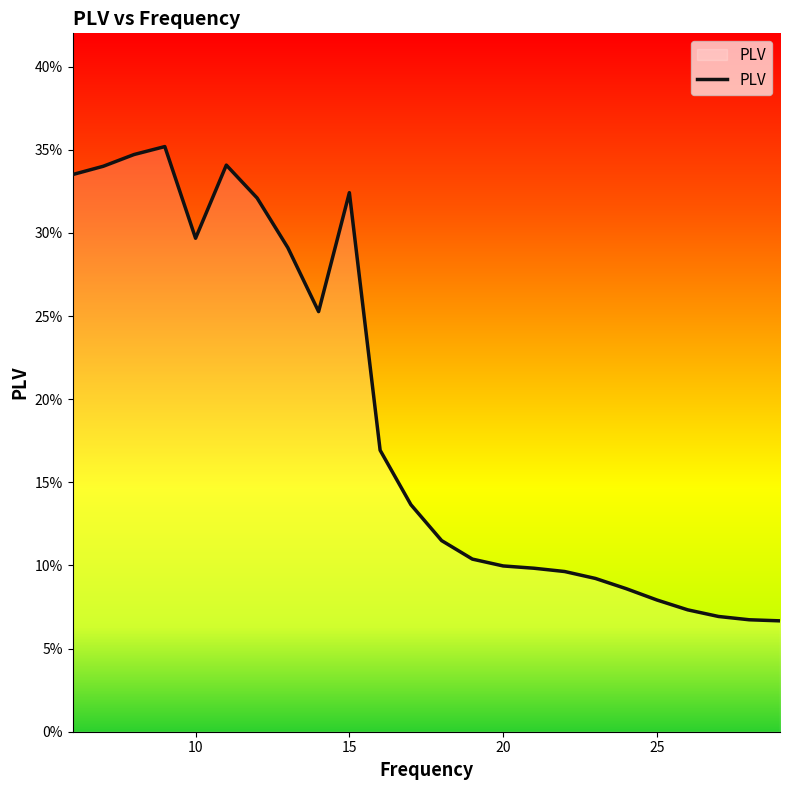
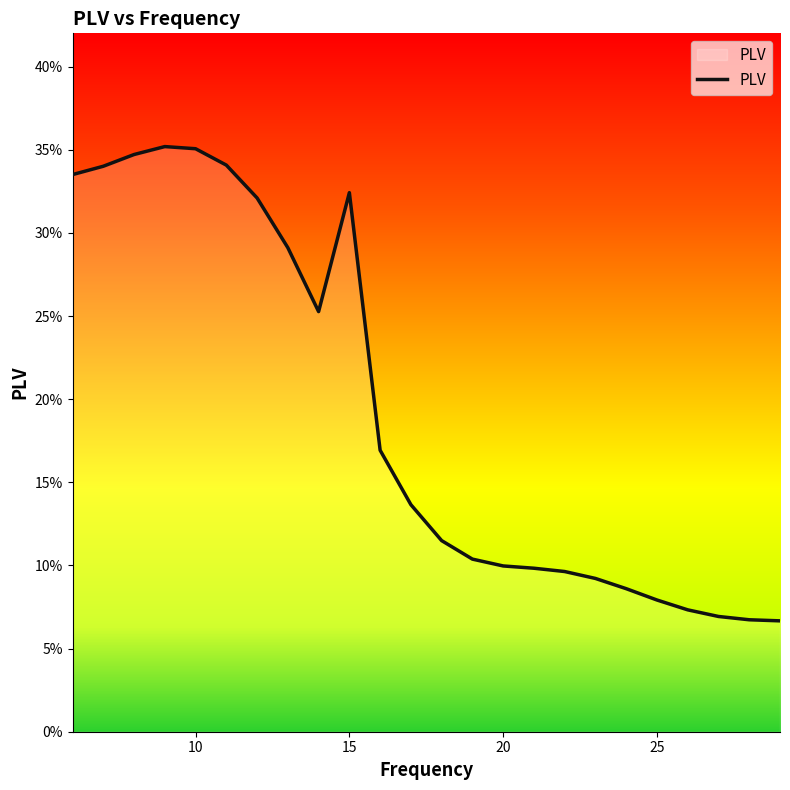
  {
-   "10": "29.7%",
+   "10": "35.1%",
    "15": "32.4%",
    "20": "10.0%",
    "25": "7.9%"
  }
